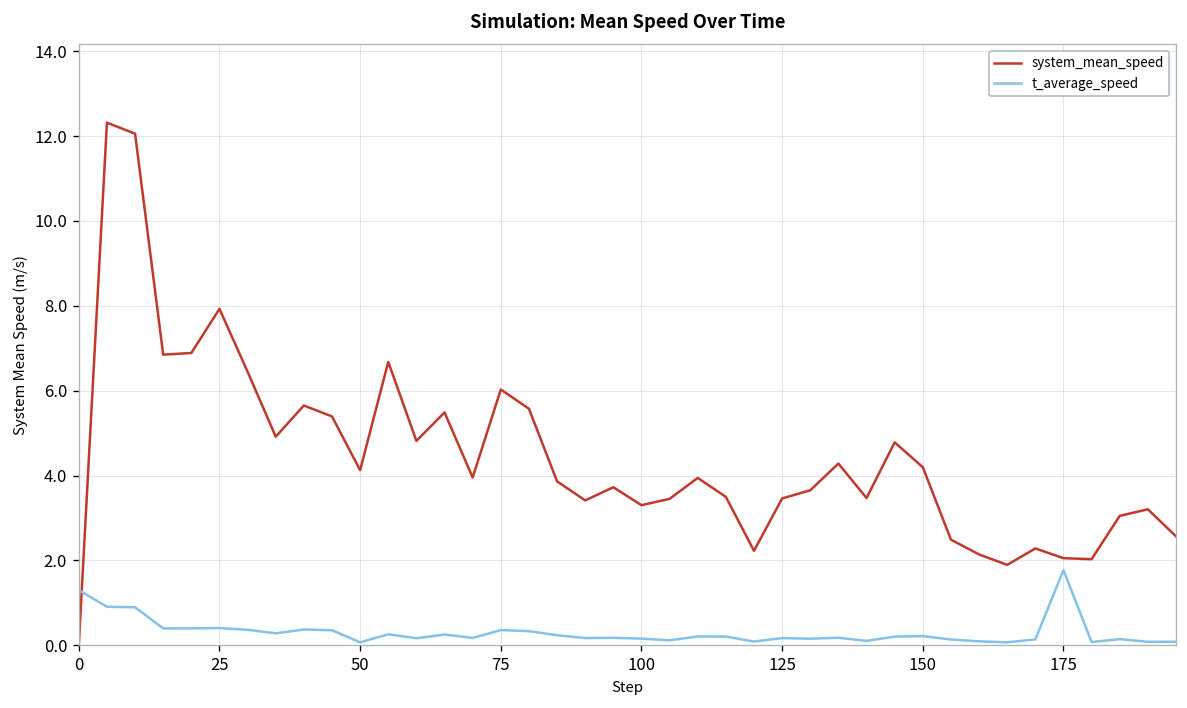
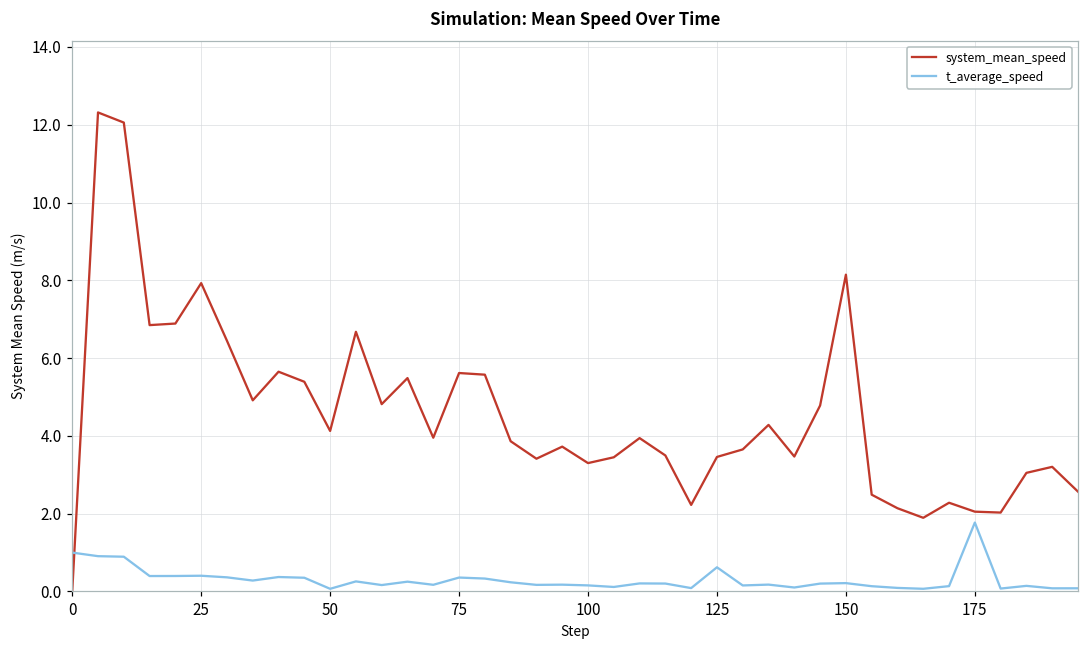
  {
    "system_mean_speed": {
      "0": 0.0,
      "25": 7.9,
      "50": 4.1,
-     "75": 6.0,
+     "75": 5.6,
      "100": 3.3,
      "125": 3.5,
-     "150": 4.2,
+     "150": 8.1,
      "175": 2.1
    },
    "t_average_speed": {
-     "0": 1.3,
+     "0": 1.0,
      "25": 0.4,
      "50": 0.1,
      "75": 0.4,
      "100": 0.2,
-     "125": 0.2,
+     "125": 0.6,
      "150": 0.2,
      "175": 1.8
    }
  }
